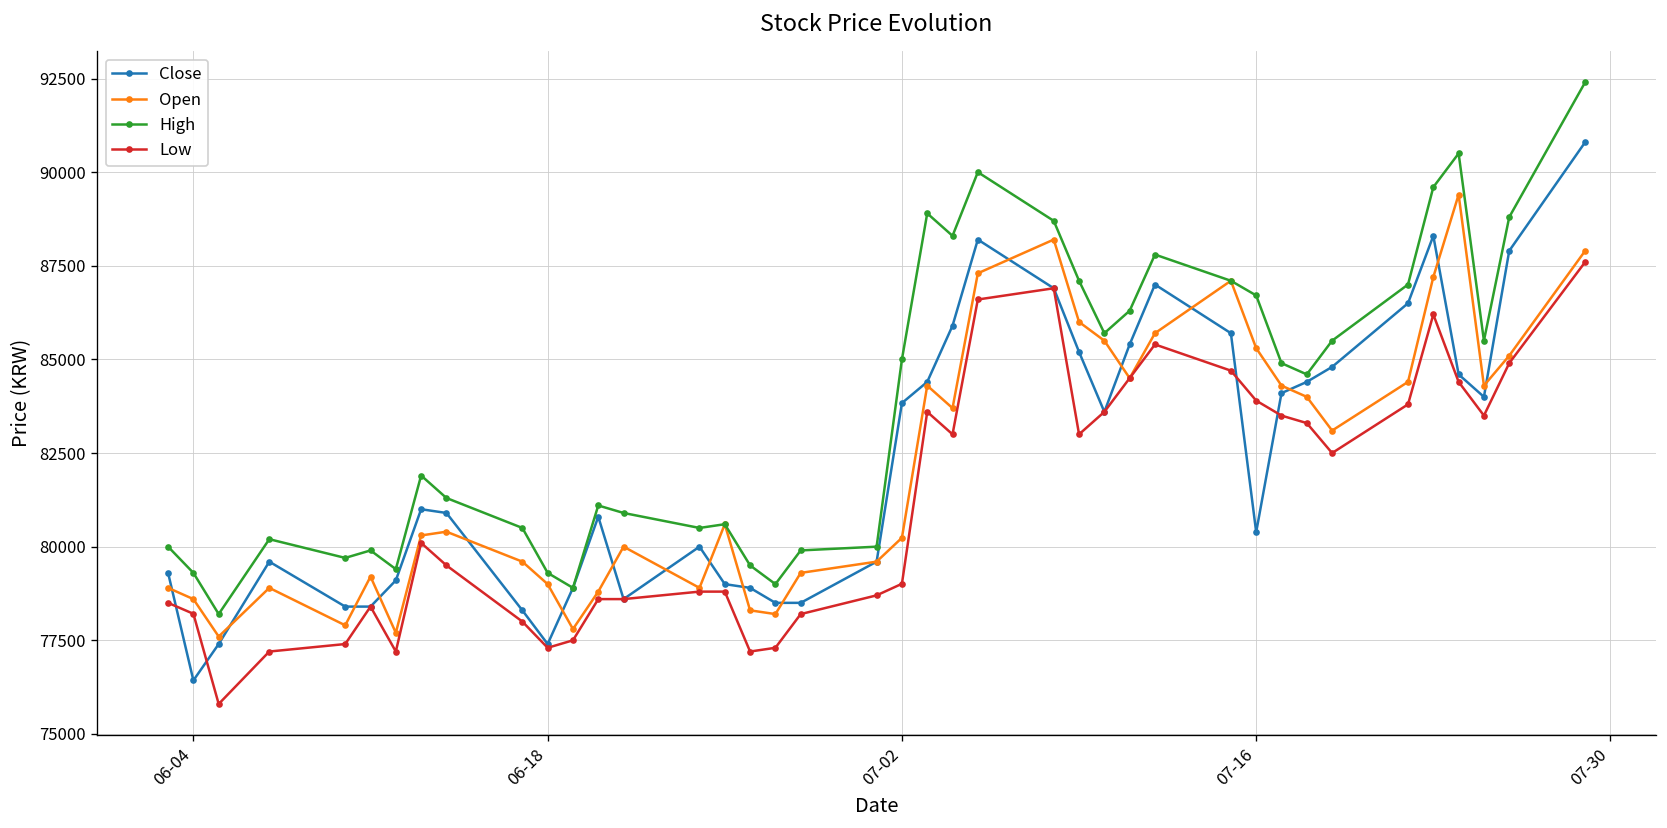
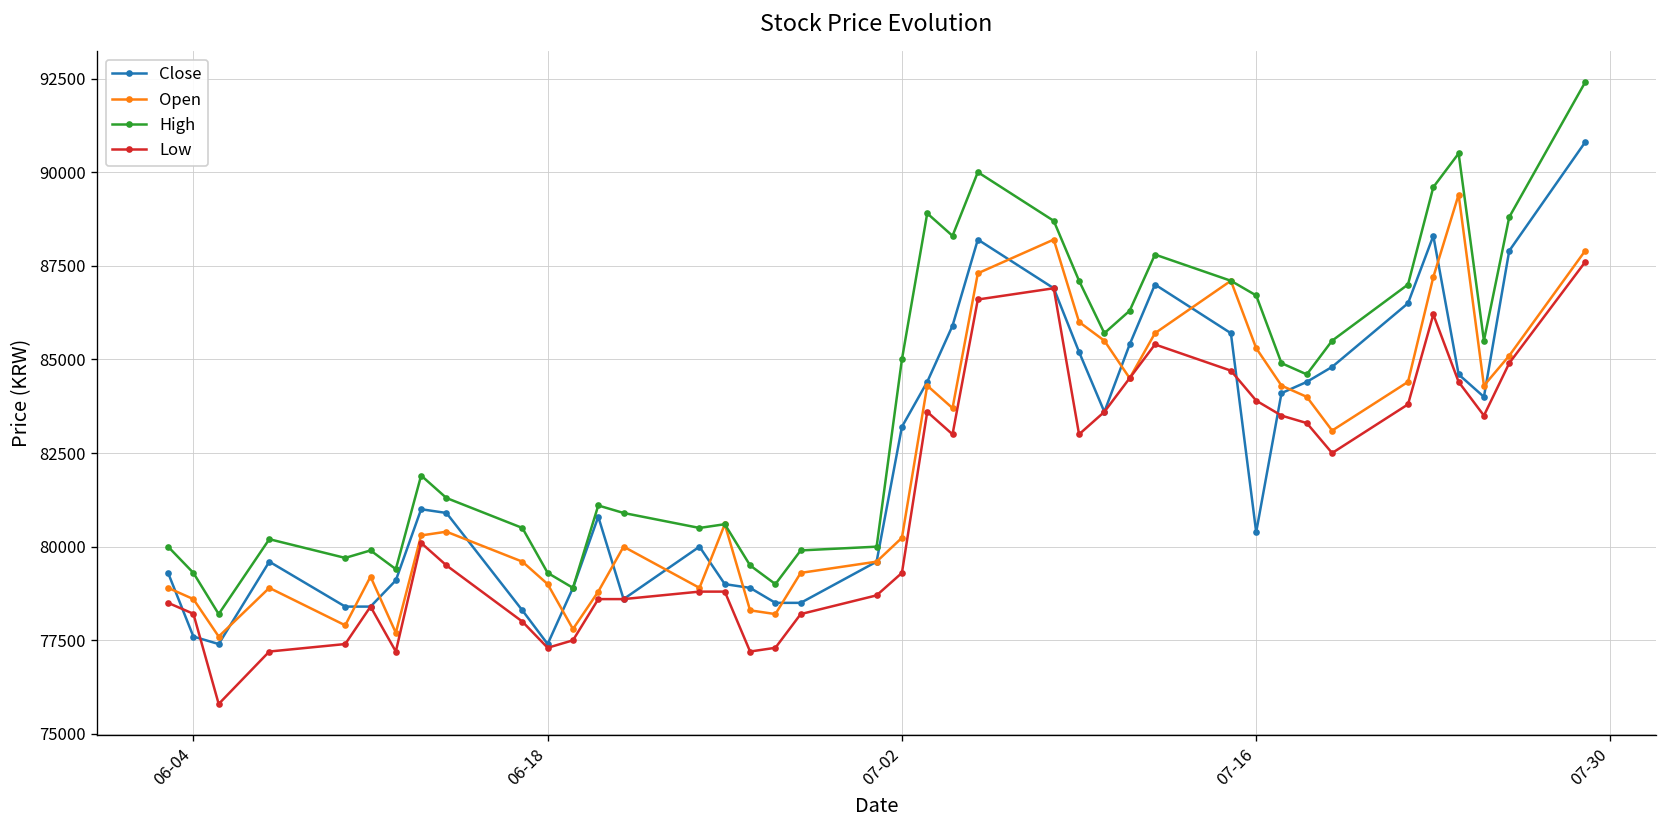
  {
    "Close": {
-     "06-04": 76400,
+     "06-04": 77600,
      "06-18": 77400,
-     "07-02": 83800,
+     "07-02": 83200,
      "07-16": 80400
    },
    "Open": {
      "06-04": 78600,
      "06-18": 79000,
      "07-02": 80200,
      "07-16": 85300
    },
    "High": {
      "06-04": 79300,
      "06-18": 79300,
      "07-02": 85000,
      "07-16": 86700
    },
    "Low": {
      "06-04": 78200,
      "06-18": 77300,
-     "07-02": 79000,
+     "07-02": 79300,
      "07-16": 83900
    }
  }
